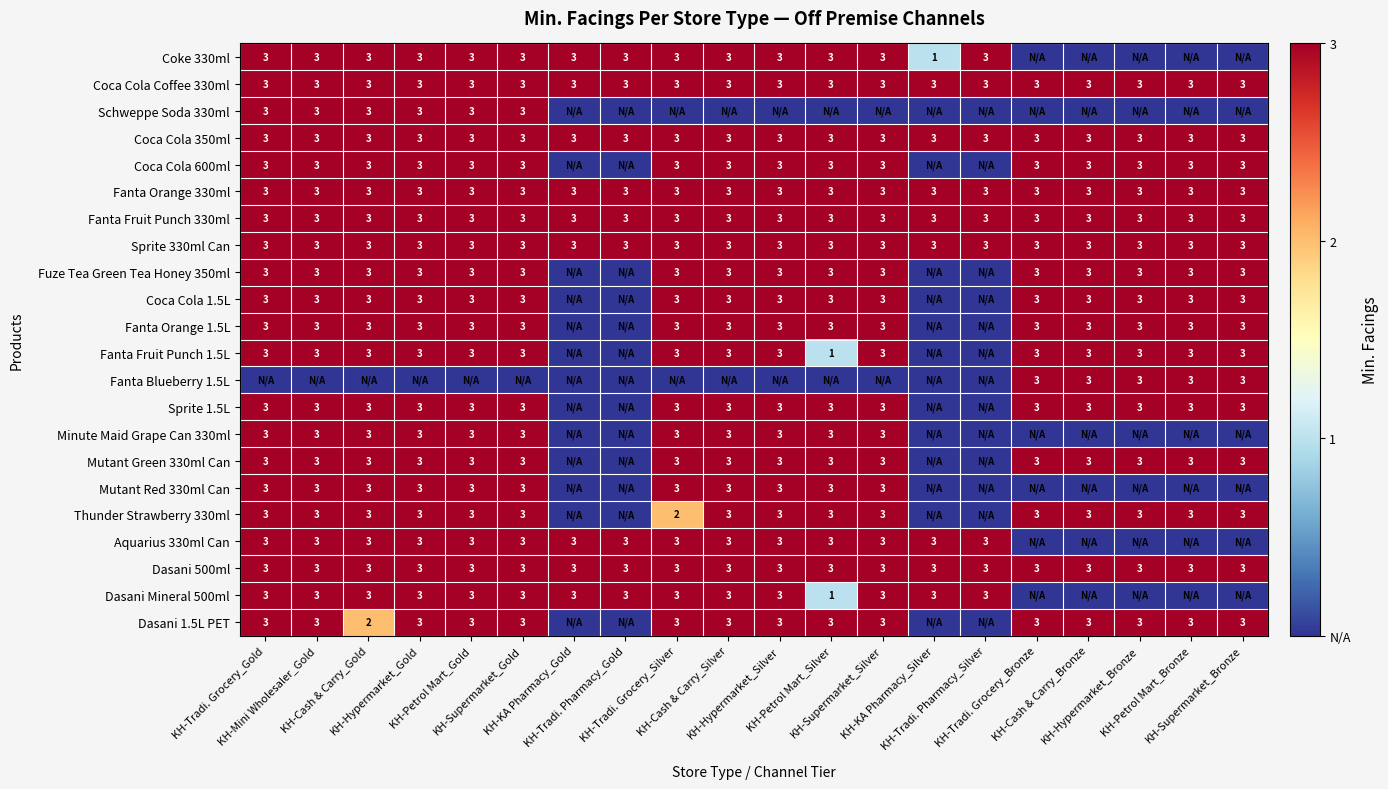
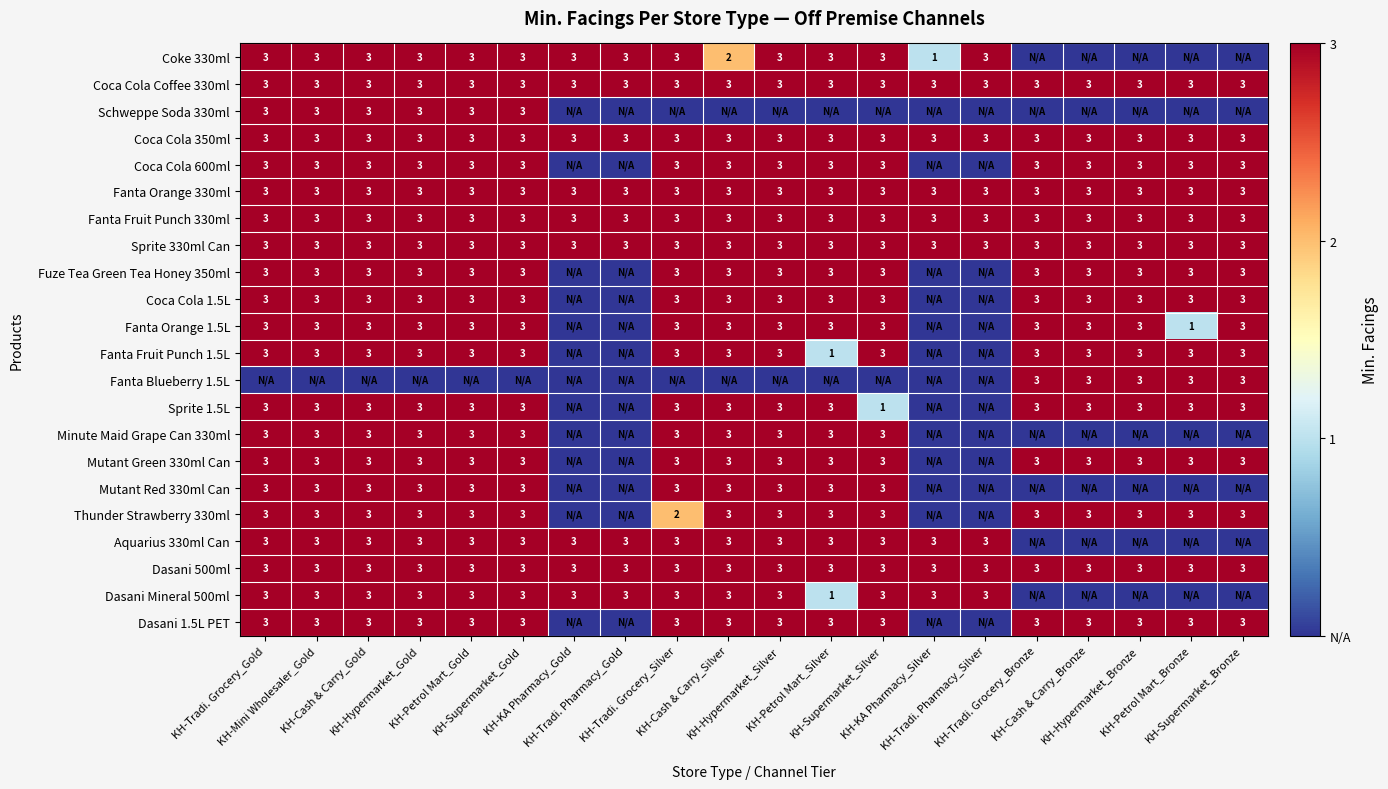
  {
    "Coke 330ml": {
      "KH-Tradi. Grocery_Gold": 3,
      "KH-Mini Wholesaler_Gold": 3,
      "KH-Cash & Carry_Gold": 3,
      "KH-Hypermarket_Gold": 3,
      "KH-Petrol Mart_Gold": 3,
      "KH-Supermarket_Gold": 3,
      "KH-KA Pharmacy_Gold": 3,
      "KH-Tradi. Pharmacy_Gold": 3,
      "KH-Tradi. Grocery_Silver": 3,
-     "KH-Cash & Carry_Silver": 3,
+     "KH-Cash & Carry_Silver": 2,
      "KH-Hypermarket_Silver": 3,
      "KH-Petrol Mart_Silver": 3,
      "KH-Supermarket_Silver": 3,
      "KH-KA Pharmacy_Silver": 1,
      "KH-Tradi. Pharmacy_Silver": 3
    },
    "Fanta Orange 1.5L": {
      "KH-Tradi. Grocery_Gold": 3,
      "KH-Mini Wholesaler_Gold": 3,
      "KH-Cash & Carry_Gold": 3,
      "KH-Hypermarket_Gold": 3,
      "KH-Petrol Mart_Gold": 3,
      "KH-Supermarket_Gold": 3,
      "KH-Tradi. Grocery_Silver": 3,
      "KH-Cash & Carry_Silver": 3,
      "KH-Hypermarket_Silver": 3,
      "KH-Petrol Mart_Silver": 3,
      "KH-Supermarket_Silver": 3,
      "KH-Tradi. Grocery_Bronze": 3,
      "KH-Cash & Carry_Bronze": 3,
      "KH-Hypermarket_Bronze": 3,
-     "KH-Petrol Mart_Bronze": 3,
+     "KH-Petrol Mart_Bronze": 1,
      "KH-Supermarket_Bronze": 3
    },
    "Sprite 1.5L": {
      "KH-Tradi. Grocery_Gold": 3,
      "KH-Mini Wholesaler_Gold": 3,
      "KH-Cash & Carry_Gold": 3,
      "KH-Hypermarket_Gold": 3,
      "KH-Petrol Mart_Gold": 3,
      "KH-Supermarket_Gold": 3,
      "KH-Tradi. Grocery_Silver": 3,
      "KH-Cash & Carry_Silver": 3,
      "KH-Hypermarket_Silver": 3,
      "KH-Petrol Mart_Silver": 3,
-     "KH-Supermarket_Silver": 3,
+     "KH-Supermarket_Silver": 1,
      "KH-Tradi. Grocery_Bronze": 3,
      "KH-Cash & Carry_Bronze": 3,
      "KH-Hypermarket_Bronze": 3,
      "KH-Petrol Mart_Bronze": 3,
      "KH-Supermarket_Bronze": 3
    },
    "Dasani 1.5L PET": {
      "KH-Tradi. Grocery_Gold": 3,
      "KH-Mini Wholesaler_Gold": 3,
-     "KH-Cash & Carry_Gold": 2,
+     "KH-Cash & Carry_Gold": 3,
      "KH-Hypermarket_Gold": 3,
      "KH-Petrol Mart_Gold": 3,
      "KH-Supermarket_Gold": 3,
      "KH-Tradi. Grocery_Silver": 3,
      "KH-Cash & Carry_Silver": 3,
      "KH-Hypermarket_Silver": 3,
      "KH-Petrol Mart_Silver": 3,
      "KH-Supermarket_Silver": 3,
      "KH-Tradi. Grocery_Bronze": 3,
      "KH-Cash & Carry_Bronze": 3,
      "KH-Hypermarket_Bronze": 3,
      "KH-Petrol Mart_Bronze": 3,
      "KH-Supermarket_Bronze": 3
    }
  }
